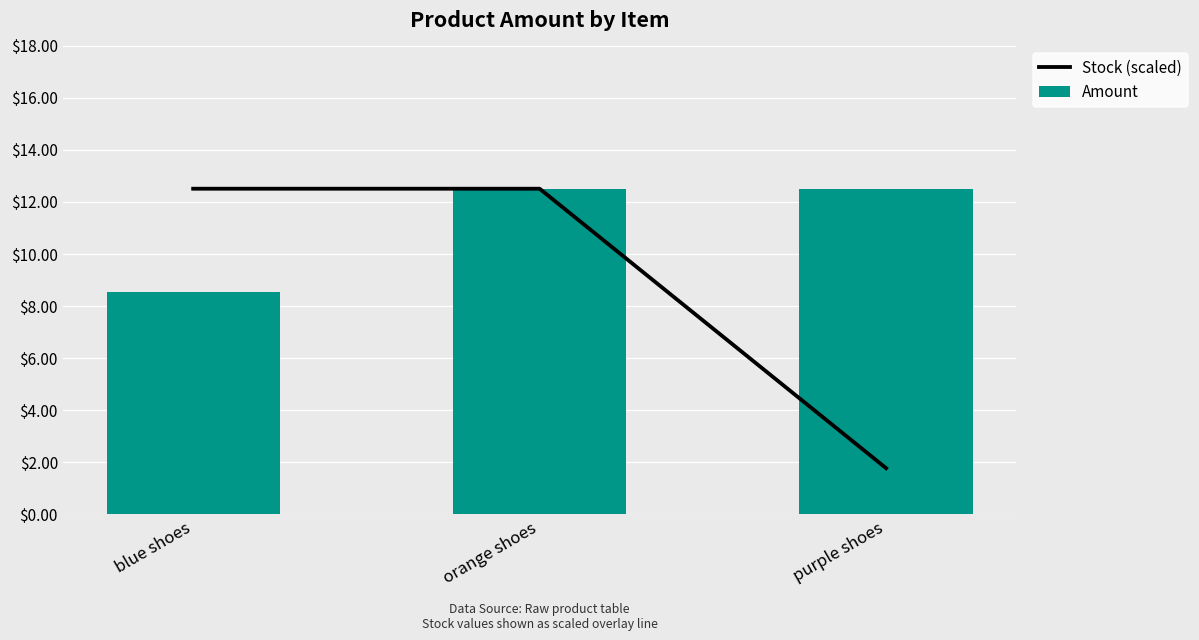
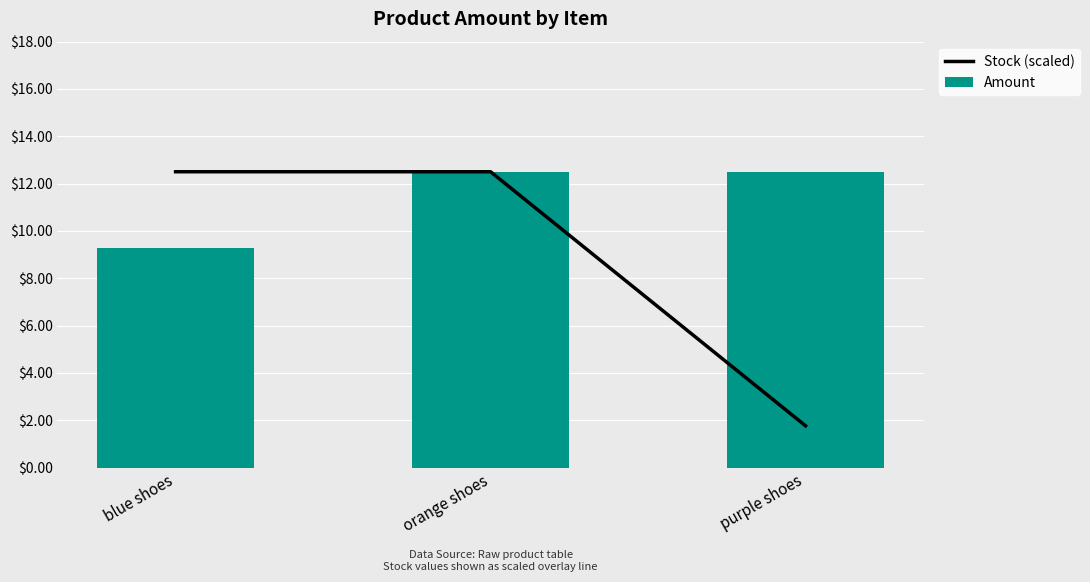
  {
    "Amount": {
-     "blue shoes": "$8.6",
+     "blue shoes": "$9.3",
      "orange shoes": "$12.5",
      "purple shoes": "$12.5"
    },
    "Stock (scaled)": {
      "blue shoes": "$12.5",
      "orange shoes": "$12.5",
      "purple shoes": "$1.8"
    }
  }
